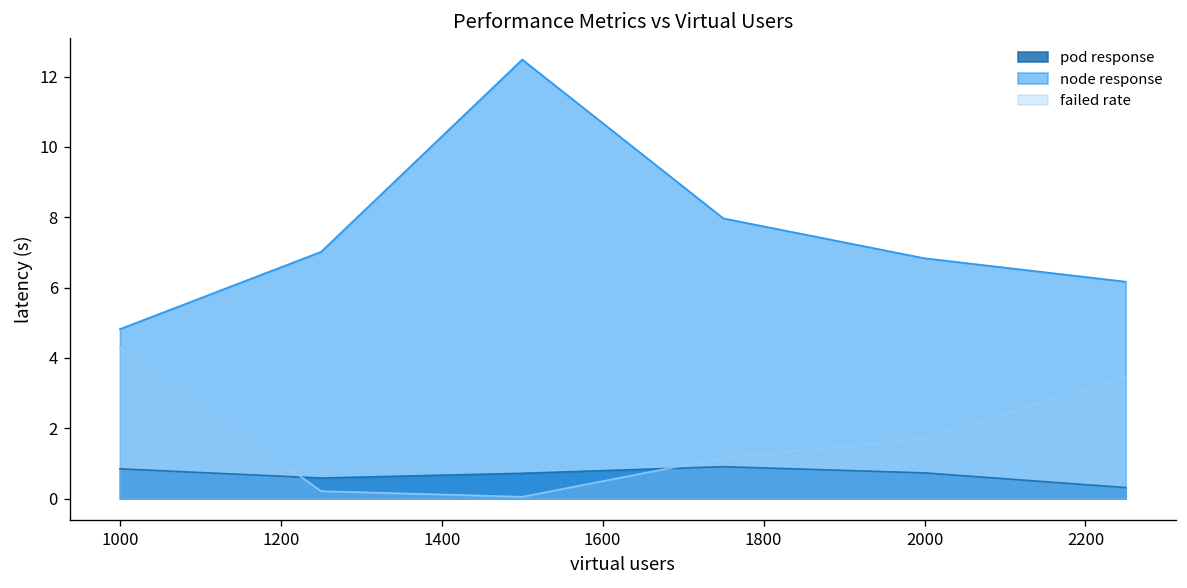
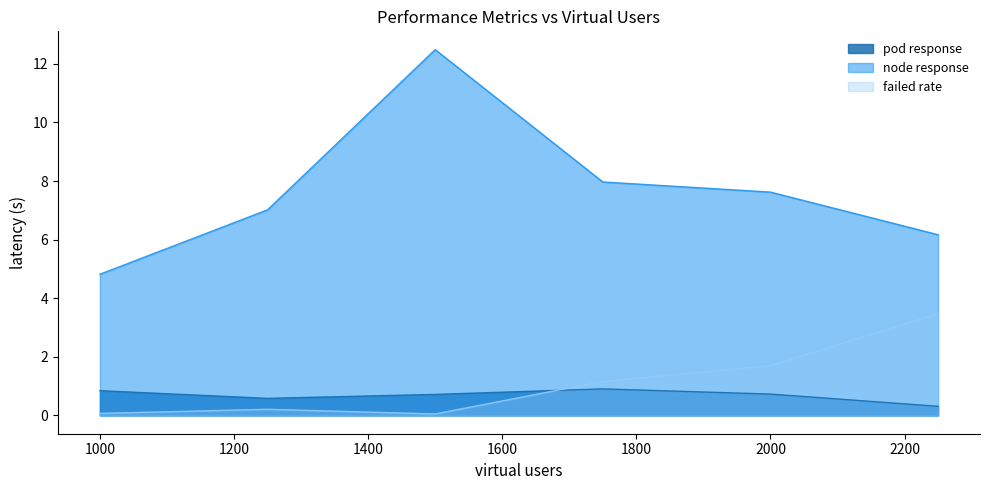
  {
    "pod response": {
      "1000": 0.8,
      "2000": 0.7
    },
    "node response": {
      "1000": 4.8,
-     "2000": 6.8
+     "2000": 7.6
    },
    "failed rate": {
-     "1000": 4.3,
+     "1000": 0.1,
      "2000": 1.7
    }
  }
